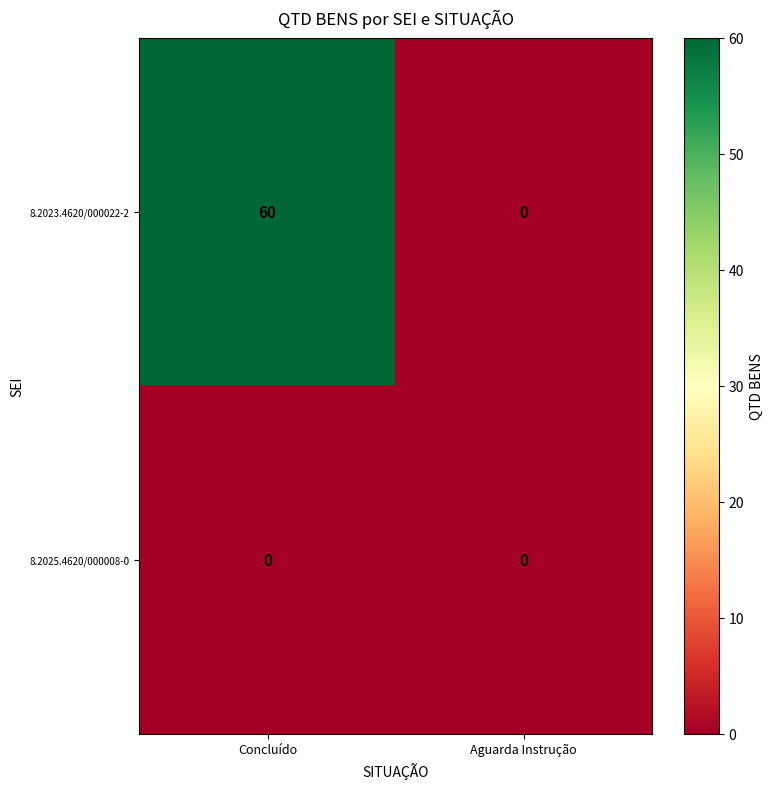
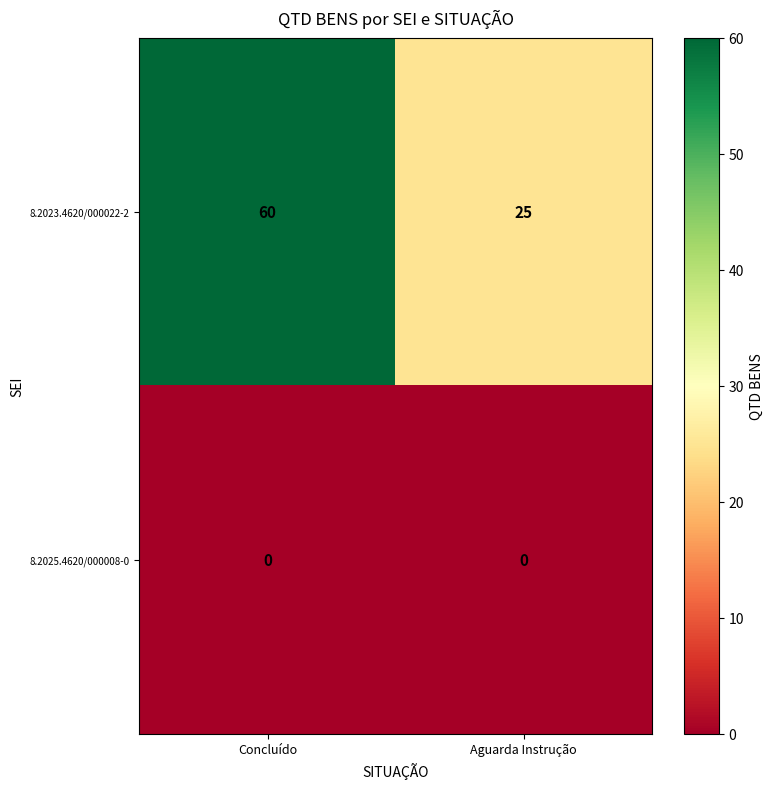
  {
    "8.2023.4620/000022-2": {
      "Concluído": 60,
-     "Aguarda Instrução": 0
+     "Aguarda Instrução": 25
    },
    "8.2025.4620/000008-0": {
      "Concluído": 0,
      "Aguarda Instrução": 0
    }
  }
